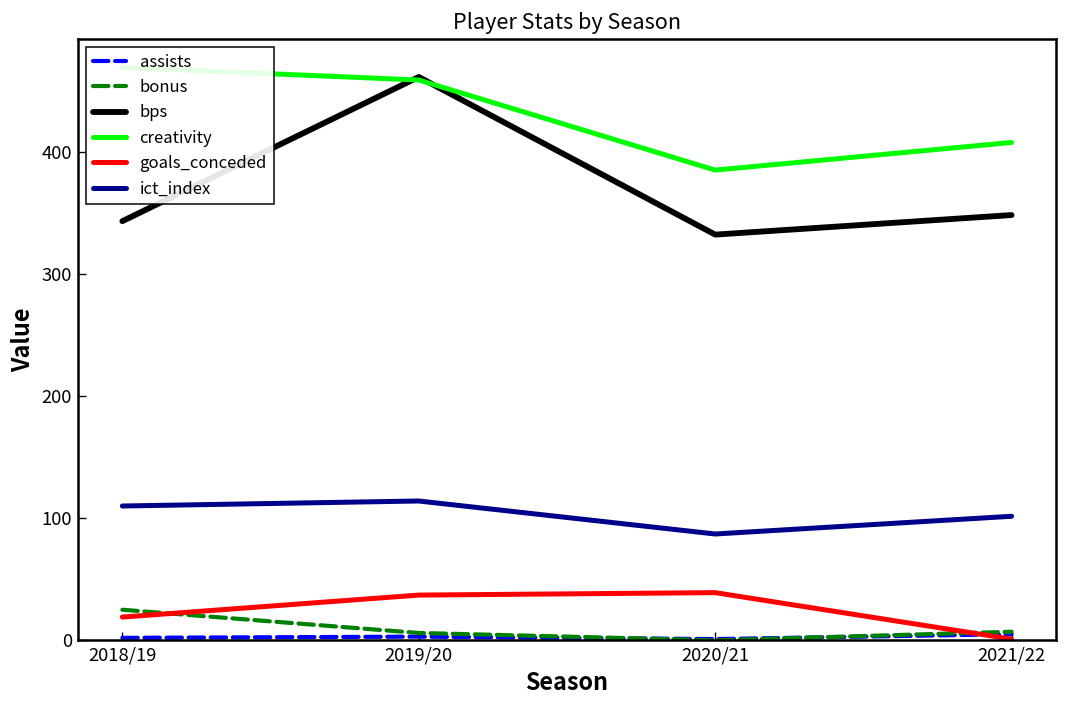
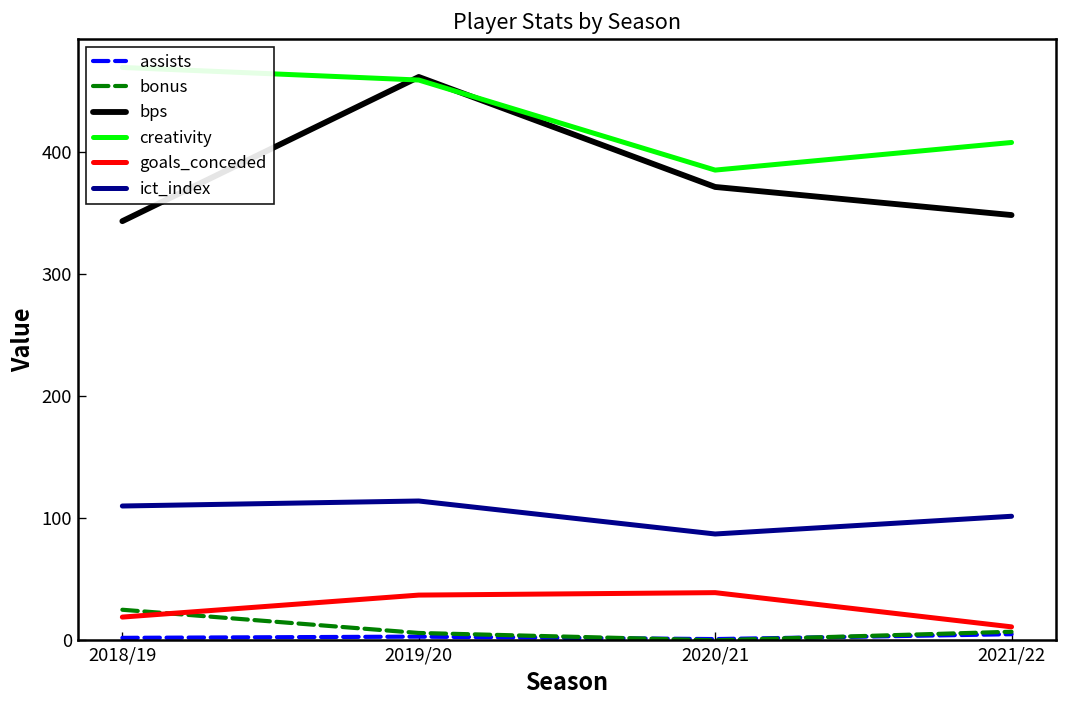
  {
    "assists": {
      "2018/19": 2,
      "2019/20": 3
    },
    "bonus": {
      "2018/19": 25,
      "2019/20": 6
    },
    "bps": {
      "2018/19": 343,
      "2019/20": 461,
-     "2020/21": 332,
+     "2020/21": 371,
      "2021/22": 348
    },
    "creativity": {
      "2019/20": 459,
      "2020/21": 385,
      "2021/22": 407
    },
    "goals_conceded": {
      "2018/19": 19,
      "2019/20": 37,
      "2020/21": 39,
-     "2021/22": 1
+     "2021/22": 11
    },
    "ict_index": {
      "2018/19": 110,
      "2019/20": 114,
      "2020/21": 87,
      "2021/22": 102
    }
  }
